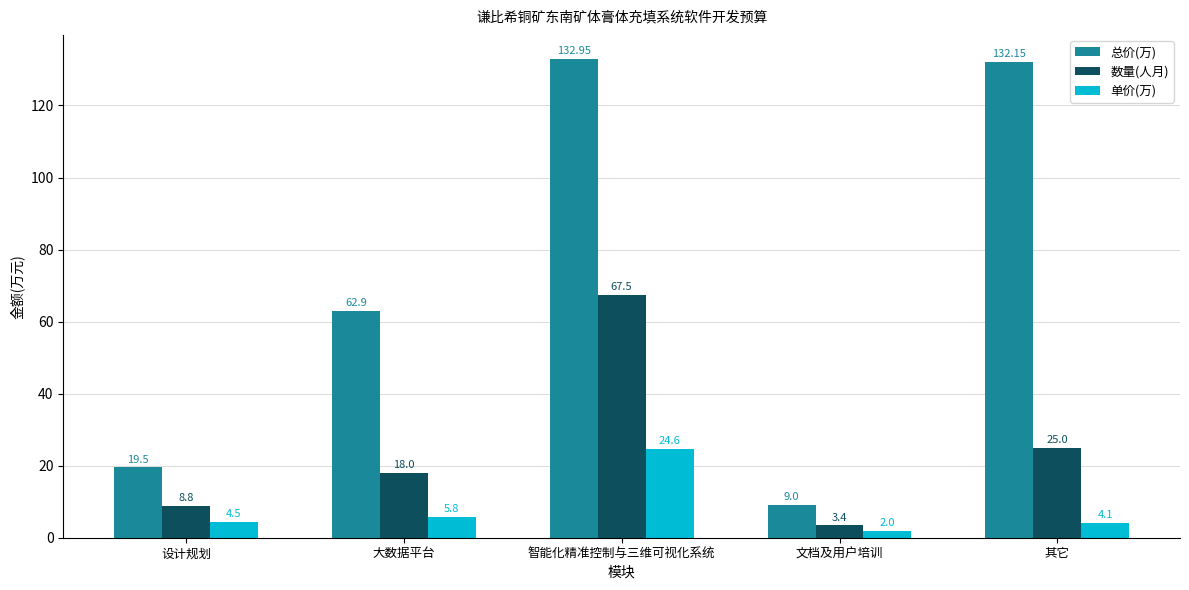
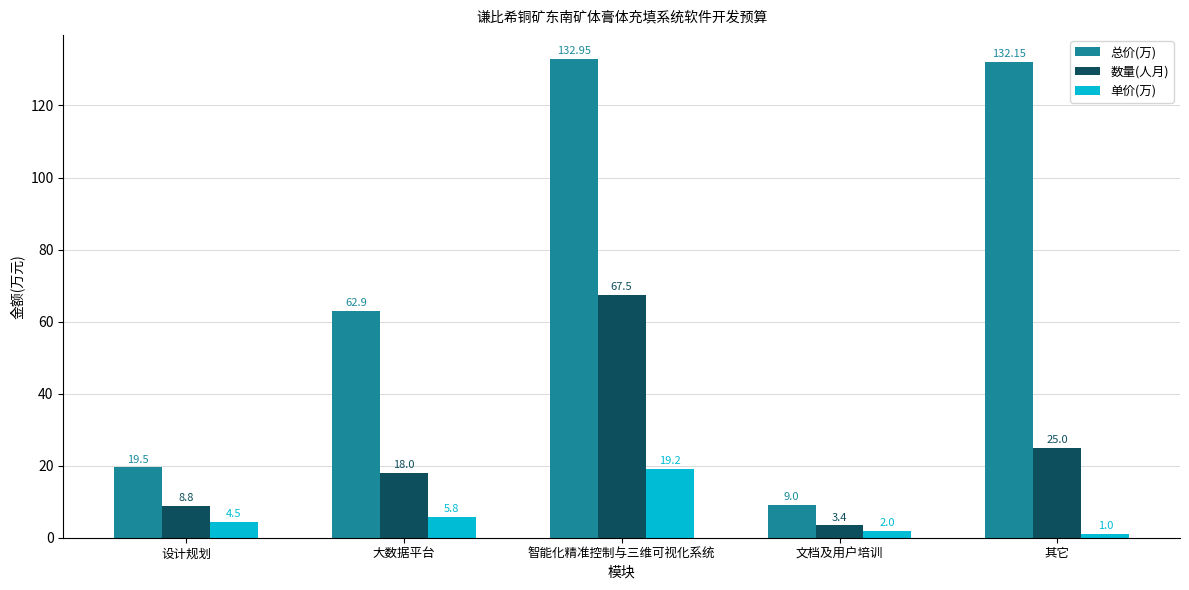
  {
    "总价(万)": {
      "设计规划": 19.5,
      "大数据平台": 62.9,
      "智能化精准控制与三维可视化系统": 132.95,
      "文档及用户培训": 9.0,
      "其它": 132.15
    },
    "数量(人月)": {
      "设计规划": 8.8,
      "大数据平台": 18.0,
      "智能化精准控制与三维可视化系统": 67.5,
      "文档及用户培训": 3.4,
      "其它": 25.0
    },
    "单价(万)": {
      "设计规划": 4.5,
      "大数据平台": 5.8,
-     "智能化精准控制与三维可视化系统": 24.6,
+     "智能化精准控制与三维可视化系统": 19.2,
      "文档及用户培训": 2.0,
-     "其它": 4.1
+     "其它": 1.0
    }
  }
